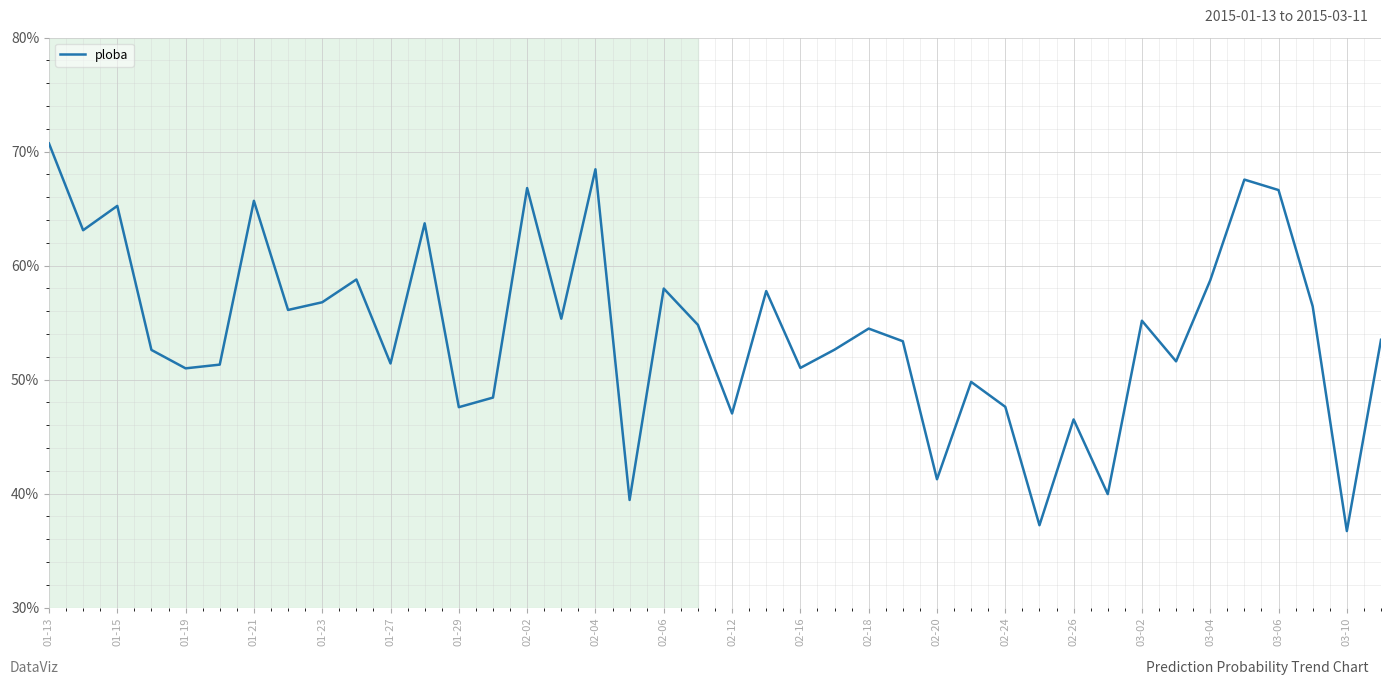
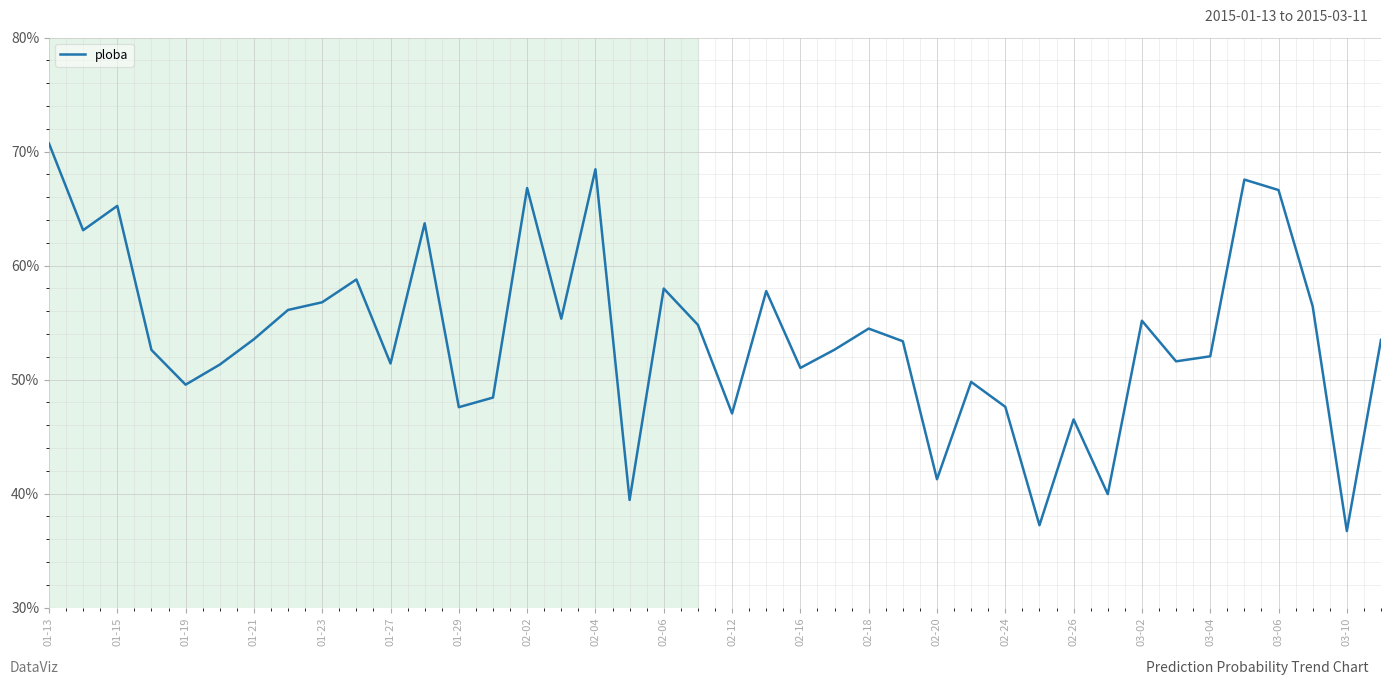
  {
    "01-13": "70.7%",
    "01-15": "65.2%",
-   "01-19": "51.0%",
-   "01-21": "65.7%",
+   "01-19": "49.5%",
+   "01-21": "53.5%",
    "01-23": "56.8%",
    "01-27": "51.4%",
    "01-29": "47.6%",
    "02-02": "66.8%",
    "02-04": "68.4%",
    "02-06": "58.0%",
    "02-12": "47.0%",
    "02-16": "51.0%",
    "02-18": "54.5%",
    "02-20": "41.2%",
    "02-24": "47.6%",
    "02-26": "46.5%",
    "03-02": "55.2%",
-   "03-04": "58.7%",
+   "03-04": "52.0%",
    "03-06": "66.6%",
    "03-10": "36.7%"
  }
